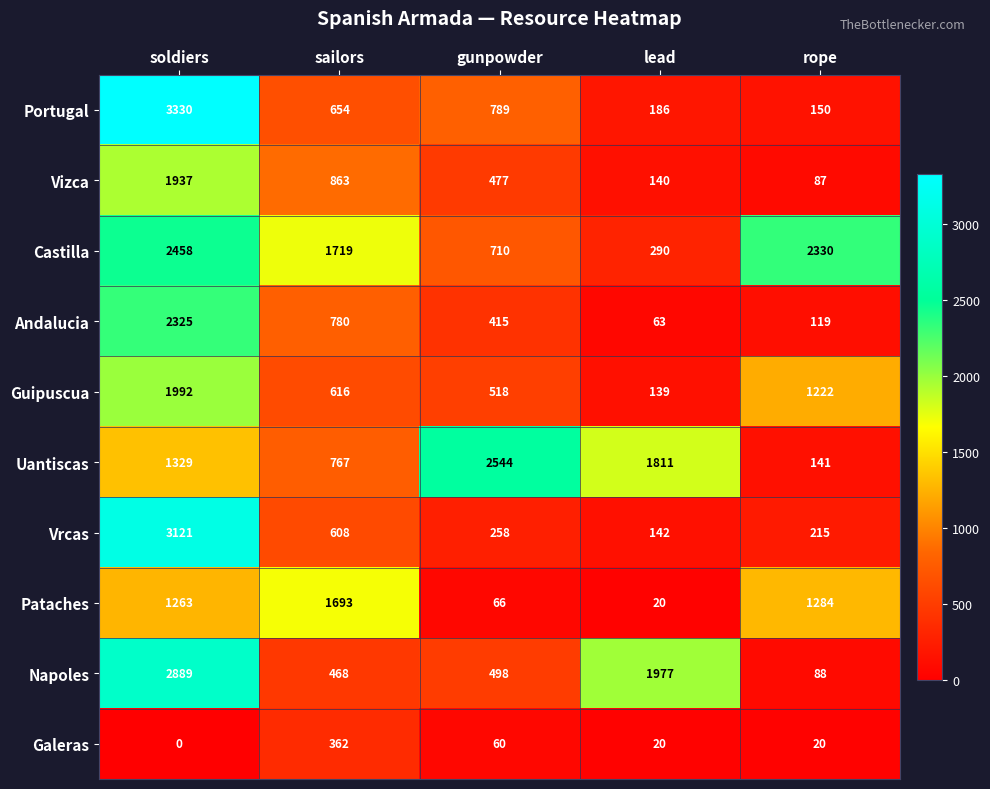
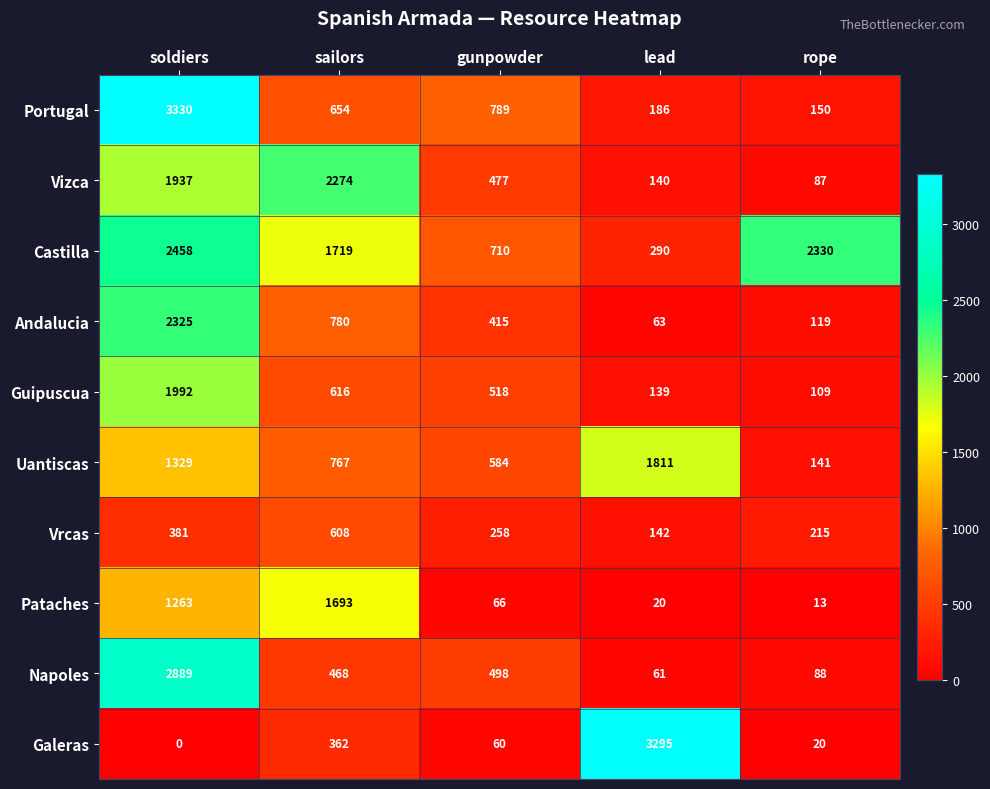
  {
    "Portugal": {
      "soldiers": 3330,
      "sailors": 654,
      "gunpowder": 789,
      "lead": 186,
      "rope": 150
    },
    "Vizca": {
      "soldiers": 1937,
-     "sailors": 863,
+     "sailors": 2274,
      "gunpowder": 477,
      "lead": 140,
      "rope": 87
    },
    "Castilla": {
      "soldiers": 2458,
      "sailors": 1719,
      "gunpowder": 710,
      "lead": 290,
      "rope": 2330
    },
    "Andalucia": {
      "soldiers": 2325,
      "sailors": 780,
      "gunpowder": 415,
      "lead": 63,
      "rope": 119
    },
    "Guipuscua": {
      "soldiers": 1992,
      "sailors": 616,
      "gunpowder": 518,
      "lead": 139,
-     "rope": 1222
+     "rope": 109
    },
    "Uantiscas": {
      "soldiers": 1329,
      "sailors": 767,
-     "gunpowder": 2544,
+     "gunpowder": 584,
      "lead": 1811,
      "rope": 141
    },
    "Vrcas": {
-     "soldiers": 3121,
+     "soldiers": 381,
      "sailors": 608,
      "gunpowder": 258,
      "lead": 142,
      "rope": 215
    },
    "Pataches": {
      "soldiers": 1263,
      "sailors": 1693,
      "gunpowder": 66,
      "lead": 20,
-     "rope": 1284
+     "rope": 13
    },
    "Napoles": {
      "soldiers": 2889,
      "sailors": 468,
      "gunpowder": 498,
-     "lead": 1977,
+     "lead": 61,
      "rope": 88
    },
    "Galeras": {
      "soldiers": 0,
      "sailors": 362,
      "gunpowder": 60,
-     "lead": 20,
+     "lead": 3295,
      "rope": 20
    }
  }
